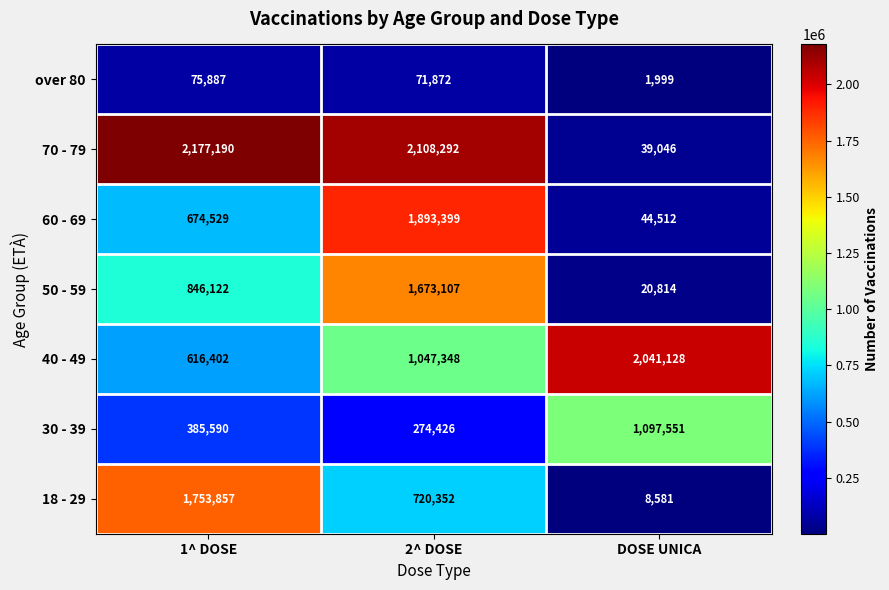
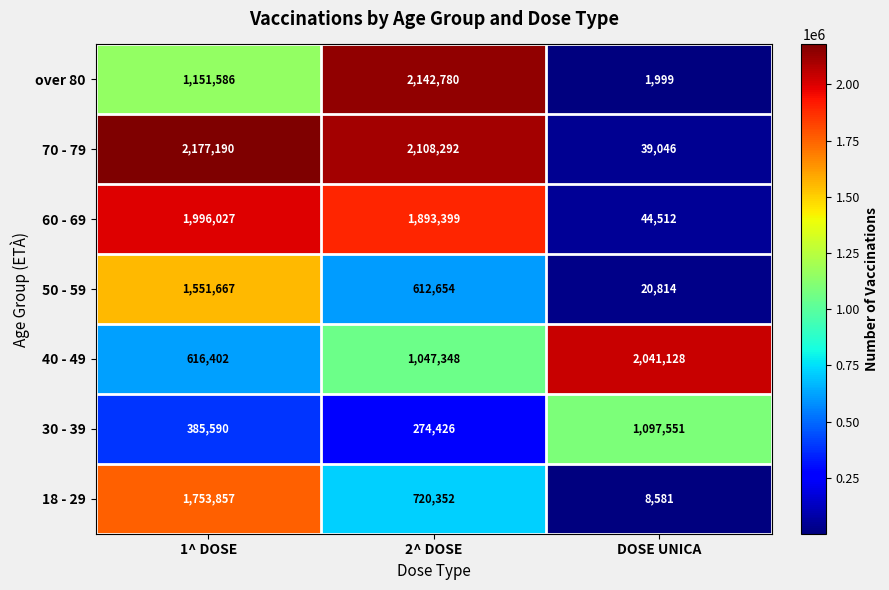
  {
    "over 80": {
-     "1^ DOSE": "75,887",
-     "2^ DOSE": "71,872",
+     "1^ DOSE": "1,151,586",
+     "2^ DOSE": "2,142,780",
      "DOSE UNICA": "1,999"
    },
    "70 - 79": {
      "1^ DOSE": "2,177,190",
      "2^ DOSE": "2,108,292",
      "DOSE UNICA": "39,046"
    },
    "60 - 69": {
-     "1^ DOSE": "674,529",
+     "1^ DOSE": "1,996,027",
      "2^ DOSE": "1,893,399",
      "DOSE UNICA": "44,512"
    },
    "50 - 59": {
-     "1^ DOSE": "846,122",
-     "2^ DOSE": "1,673,107",
+     "1^ DOSE": "1,551,667",
+     "2^ DOSE": "612,654",
      "DOSE UNICA": "20,814"
    },
    "40 - 49": {
      "1^ DOSE": "616,402",
      "2^ DOSE": "1,047,348",
      "DOSE UNICA": "2,041,128"
    },
    "30 - 39": {
      "1^ DOSE": "385,590",
      "2^ DOSE": "274,426",
      "DOSE UNICA": "1,097,551"
    },
    "18 - 29": {
      "1^ DOSE": "1,753,857",
      "2^ DOSE": "720,352",
      "DOSE UNICA": "8,581"
    }
  }
